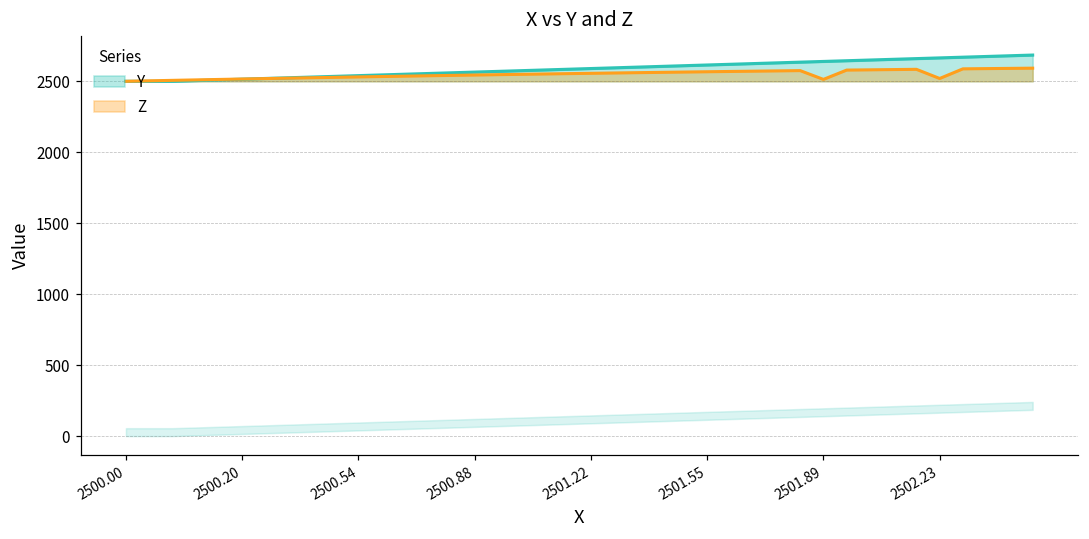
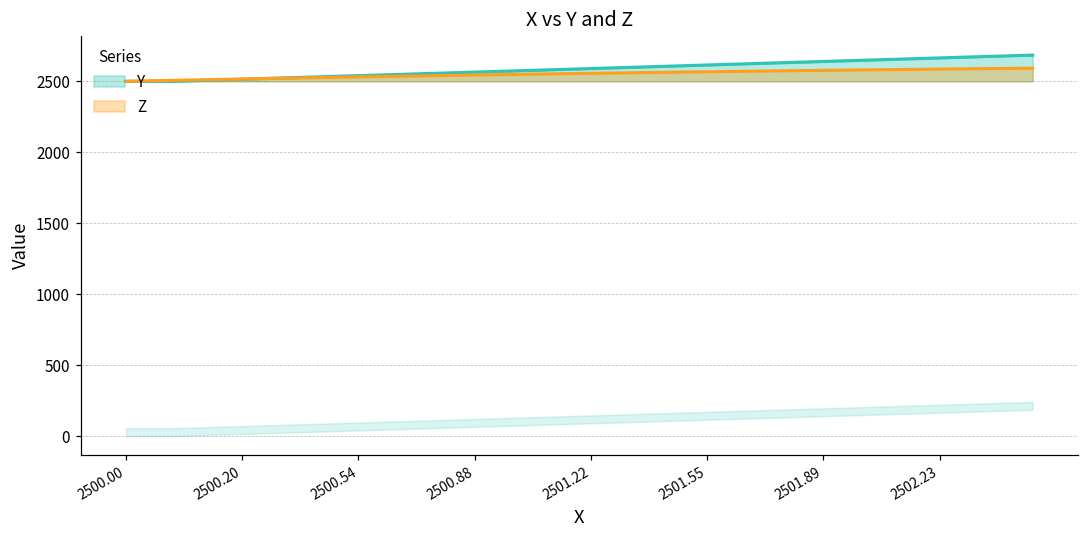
  {
    "Z": {
      "2500.88": 2540,
      "2501.22": 2560,
      "2501.55": 2570,
-     "2501.89": 2510,
-     "2502.23": 2520
+     "2501.89": 2580,
+     "2502.23": 2590
    }
  }
